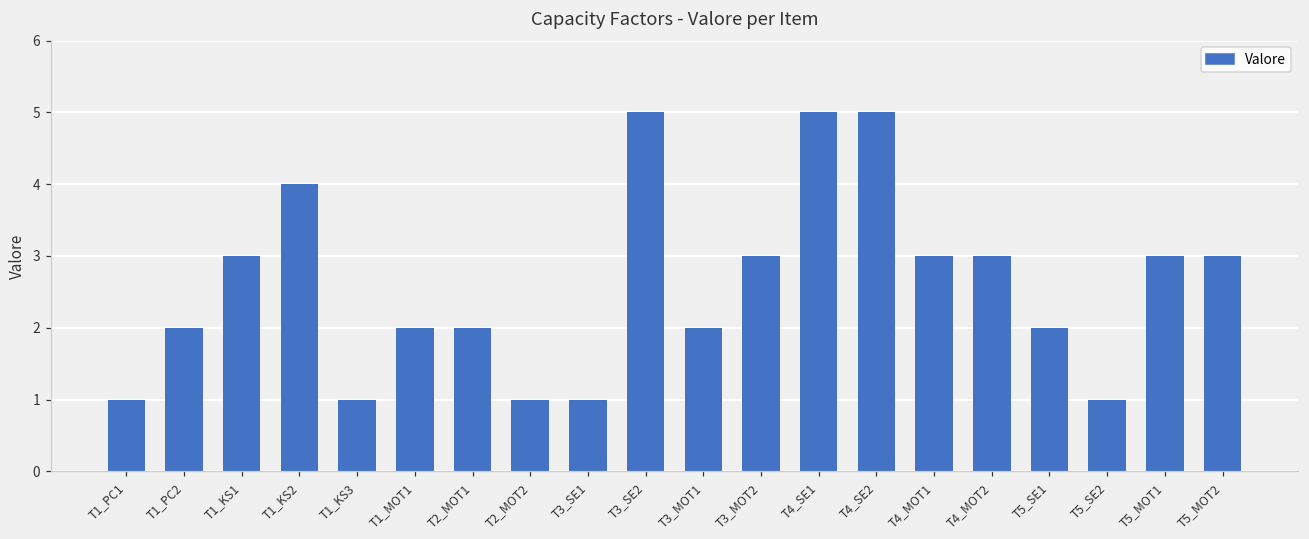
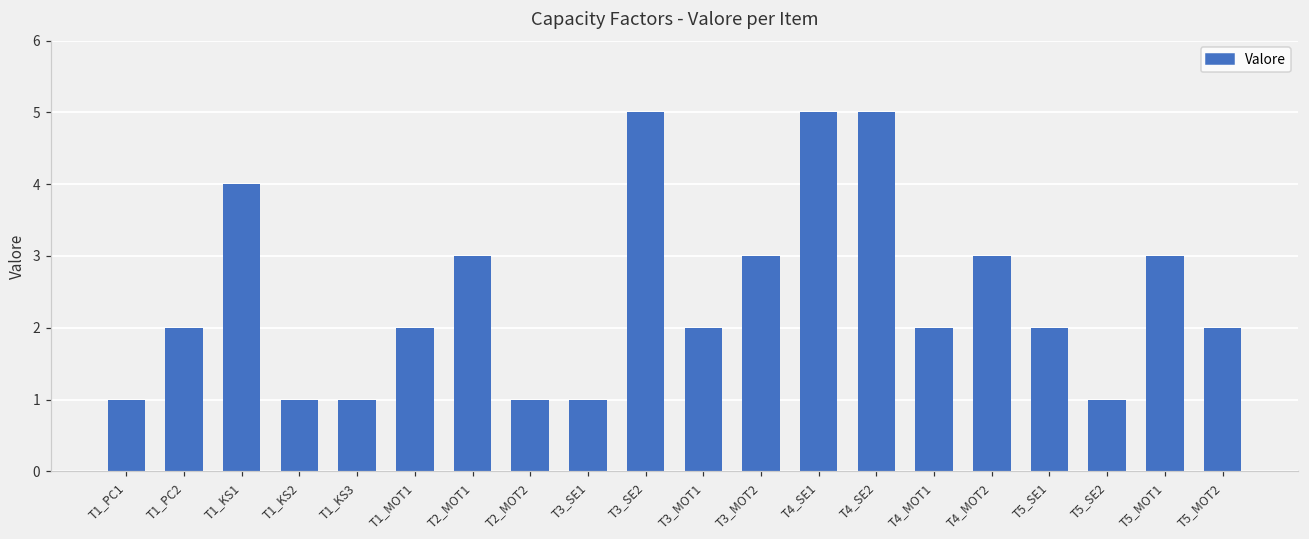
  {
    "T1_PC1": 1,
    "T1_PC2": 2,
-   "T1_KS1": 3,
-   "T1_KS2": 4,
+   "T1_KS1": 4,
+   "T1_KS2": 1,
    "T1_KS3": 1,
    "T1_MOT1": 2,
-   "T2_MOT1": 2,
+   "T2_MOT1": 3,
    "T2_MOT2": 1,
    "T3_SE1": 1,
    "T3_SE2": 5,
    "T3_MOT1": 2,
    "T3_MOT2": 3,
    "T4_SE1": 5,
    "T4_SE2": 5,
-   "T4_MOT1": 3,
+   "T4_MOT1": 2,
    "T4_MOT2": 3,
    "T5_SE1": 2,
    "T5_SE2": 1,
    "T5_MOT1": 3,
-   "T5_MOT2": 3
+   "T5_MOT2": 2
  }
